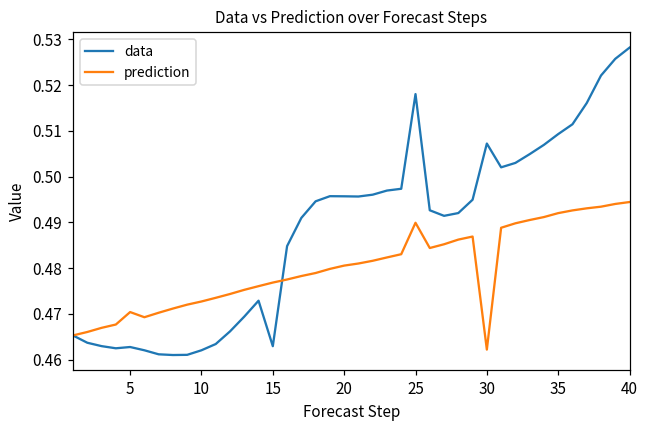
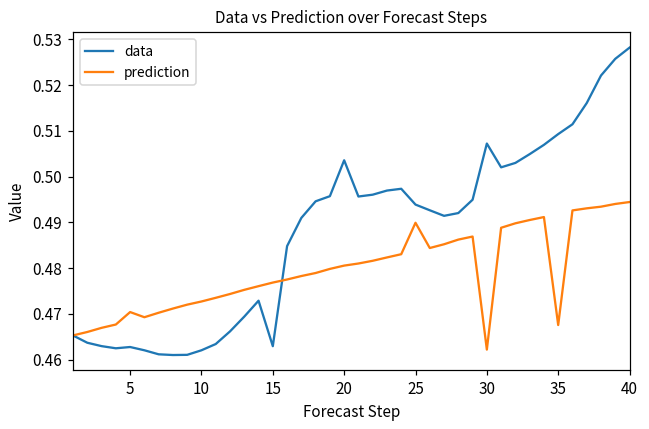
  {
    "data": {
      "5": 0.463,
      "10": 0.462,
      "15": 0.463,
-     "20": 0.496,
-     "25": 0.518,
+     "20": 0.504,
+     "25": 0.494,
      "30": 0.507,
      "35": 0.509,
      "40": 0.528
    },
    "prediction": {
      "5": 0.470,
      "10": 0.473,
      "15": 0.477,
      "20": 0.481,
      "25": 0.490,
      "30": 0.462,
-     "35": 0.492,
+     "35": 0.468,
      "40": 0.494
    }
  }
